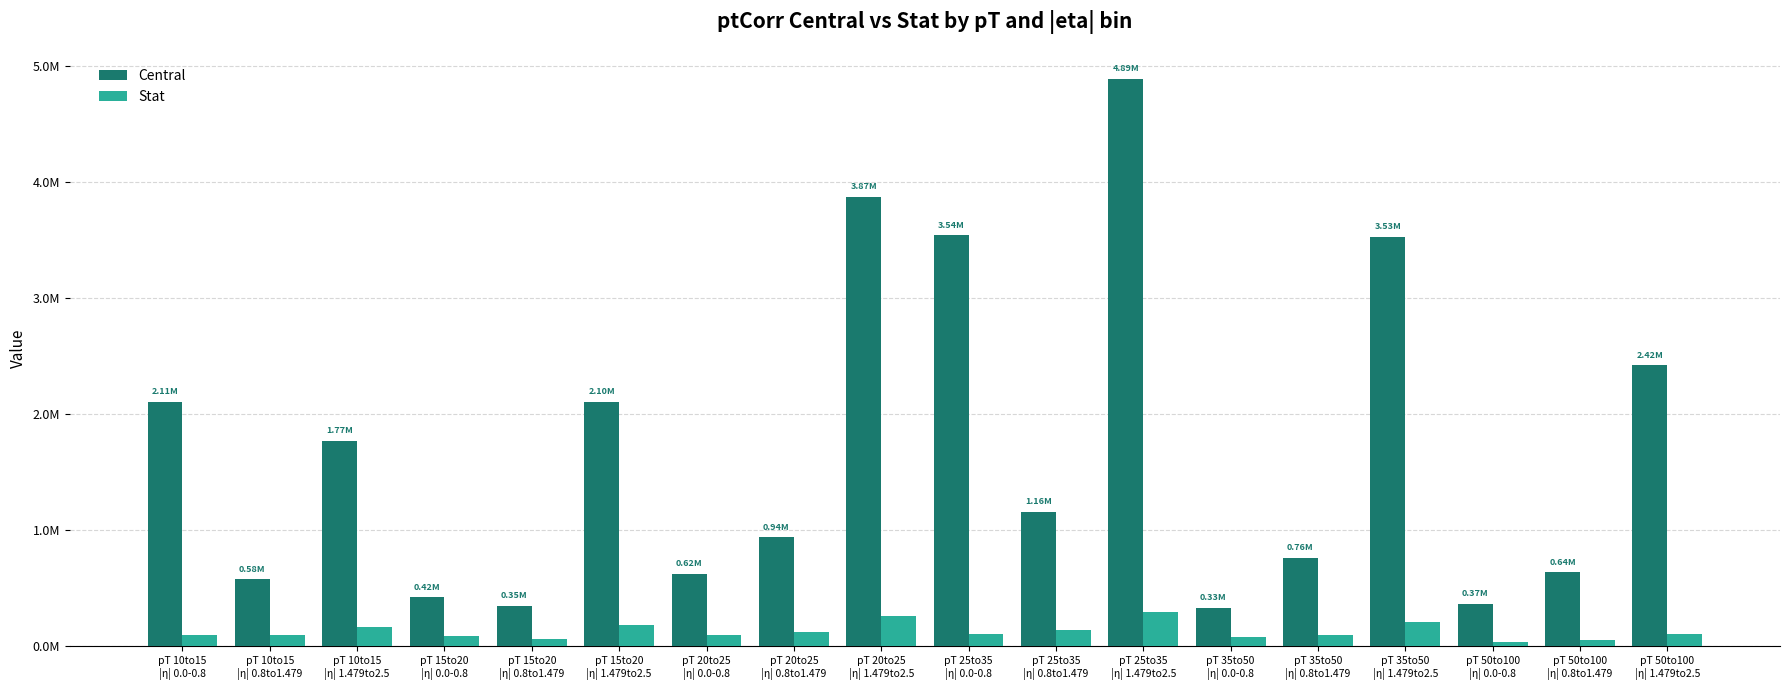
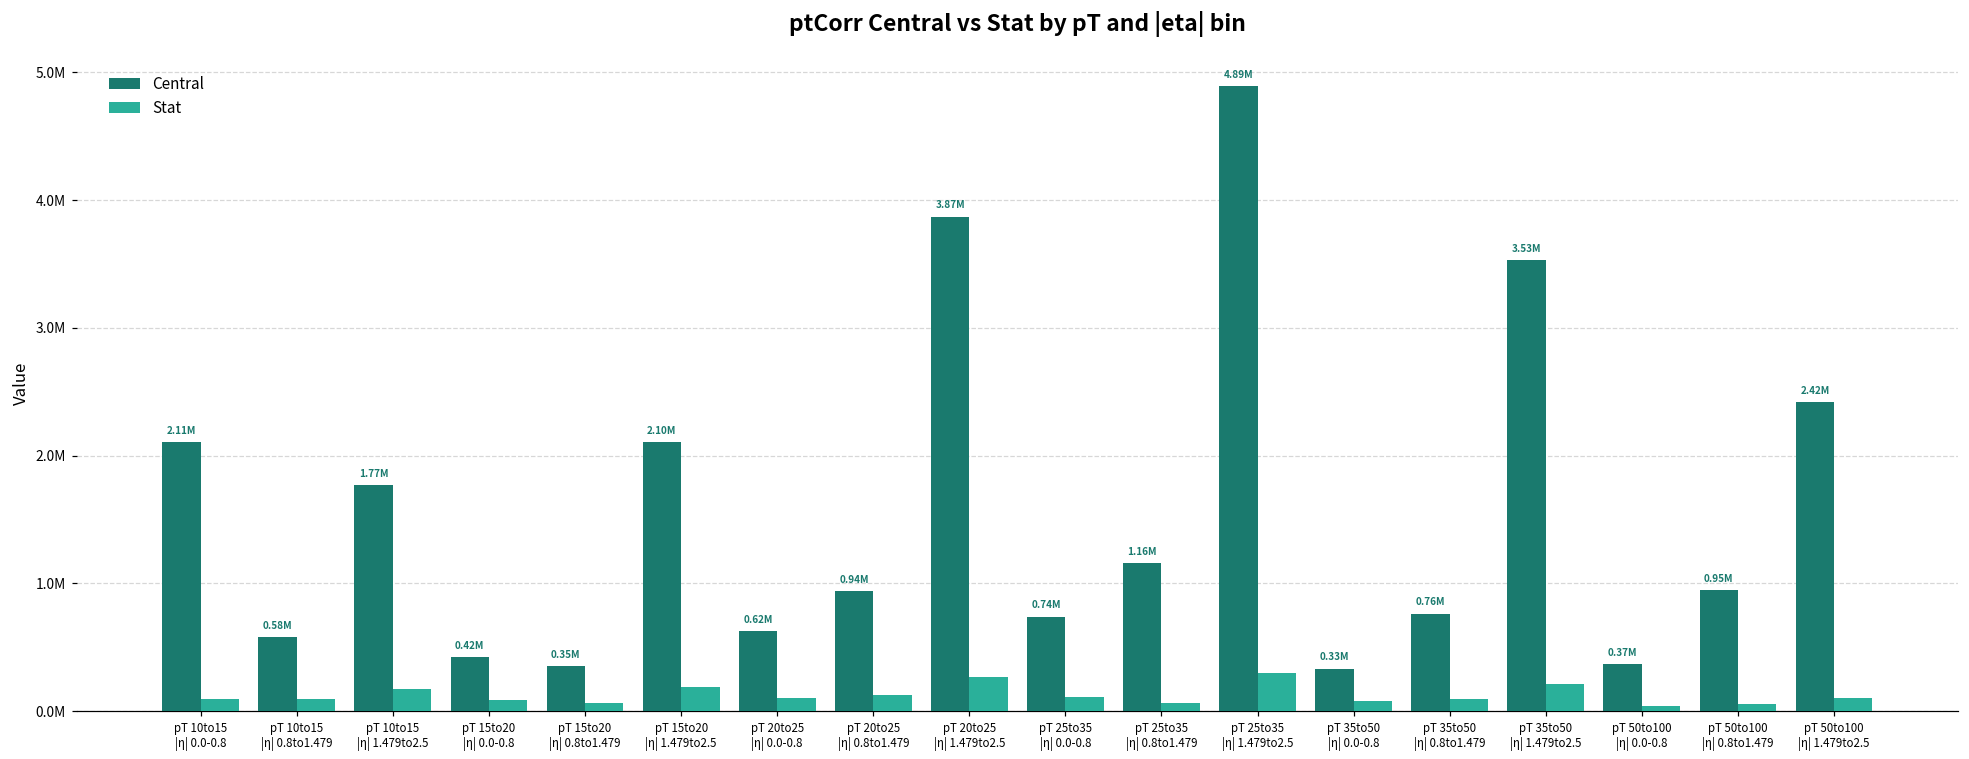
  {
    "Central": {
      "pT 10to15 |η| 0.0-0.8": "2.11M",
      "pT 10to15 |η| 0.8to1.479": "0.58M",
      "pT 10to15 |η| 1.479to2.5": "1.77M",
      "pT 15to20 |η| 0.0-0.8": "0.42M",
      "pT 15to20 |η| 0.8to1.479": "0.35M",
      "pT 15to20 |η| 1.479to2.5": "2.10M",
      "pT 20to25 |η| 0.0-0.8": "0.62M",
      "pT 20to25 |η| 0.8to1.479": "0.94M",
      "pT 20to25 |η| 1.479to2.5": "3.87M",
-     "pT 25to35 |η| 0.0-0.8": "3.54M",
+     "pT 25to35 |η| 0.0-0.8": "0.74M",
      "pT 25to35 |η| 0.8to1.479": "1.16M",
      "pT 25to35 |η| 1.479to2.5": "4.89M",
      "pT 35to50 |η| 0.0-0.8": "0.33M",
      "pT 35to50 |η| 0.8to1.479": "0.76M",
      "pT 35to50 |η| 1.479to2.5": "3.53M",
      "pT 50to100 |η| 0.0-0.8": "0.37M",
-     "pT 50to100 |η| 0.8to1.479": "0.64M",
+     "pT 50to100 |η| 0.8to1.479": "0.95M",
      "pT 50to100 |η| 1.479to2.5": "2.42M"
    },
    "Stat": {
      "pT 10to15 |η| 0.0-0.8": "100000",
      "pT 10to15 |η| 0.8to1.479": "90000",
      "pT 10to15 |η| 1.479to2.5": "170000",
      "pT 15to20 |η| 0.0-0.8": "90000",
      "pT 15to20 |η| 0.8to1.479": "70000",
      "pT 15to20 |η| 1.479to2.5": "190000",
      "pT 20to25 |η| 0.0-0.8": "100000",
      "pT 20to25 |η| 0.8to1.479": "130000",
      "pT 20to25 |η| 1.479to2.5": "260000",
      "pT 25to35 |η| 0.0-0.8": "110000",
-     "pT 25to35 |η| 0.8to1.479": "140000",
+     "pT 25to35 |η| 0.8to1.479": "70000",
      "pT 25to35 |η| 1.479to2.5": "300000",
      "pT 35to50 |η| 0.0-0.8": "80000",
      "pT 35to50 |η| 0.8to1.479": "90000",
      "pT 35to50 |η| 1.479to2.5": "210000",
      "pT 50to100 |η| 0.0-0.8": "40000",
      "pT 50to100 |η| 0.8to1.479": "60000",
      "pT 50to100 |η| 1.479to2.5": "110000"
    }
  }
